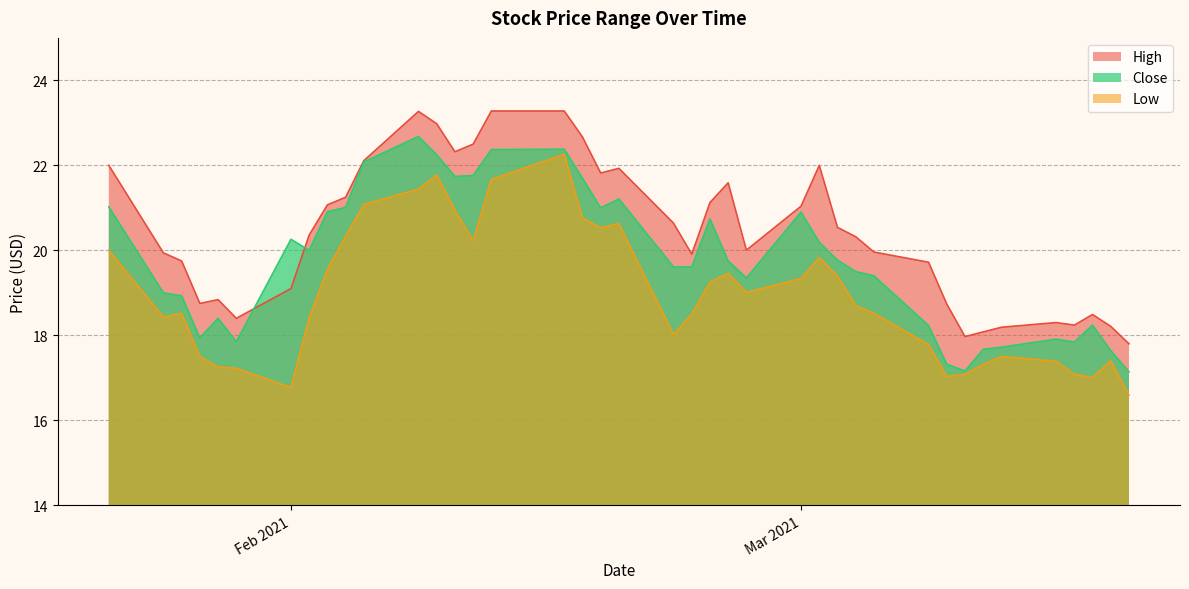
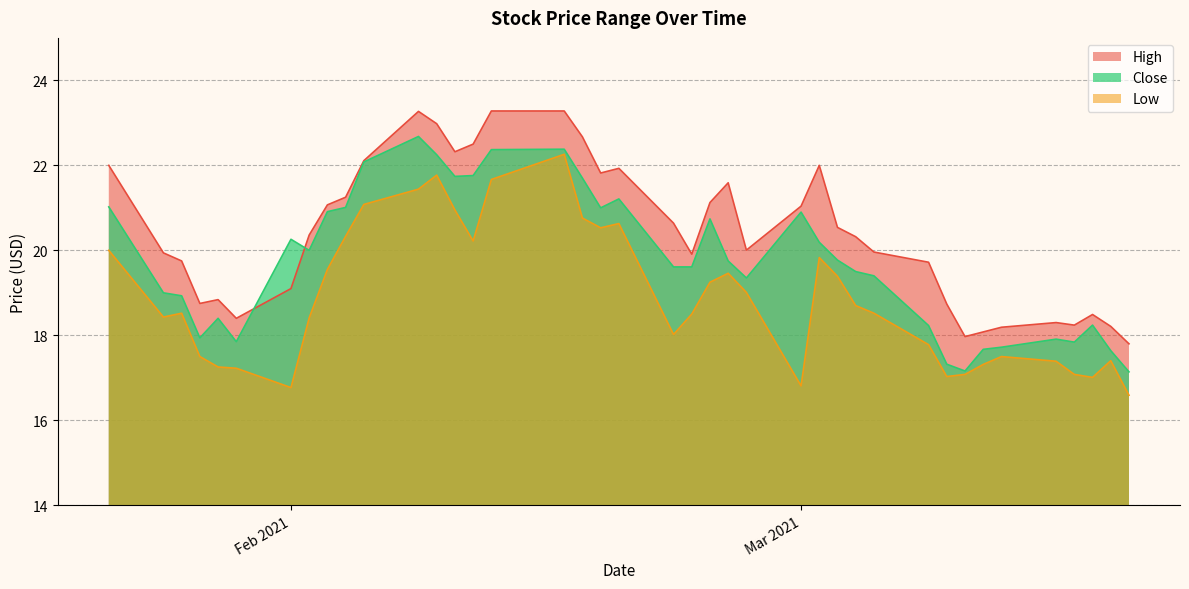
  {
    "High": {
      "Feb 2021": 19.1,
      "Mar 2021": 21.0
    },
    "Close": {
      "Feb 2021": 20.3,
      "Mar 2021": 20.9
    },
    "Low": {
      "Feb 2021": 16.8,
-     "Mar 2021": 19.3
+     "Mar 2021": 16.8
    }
  }
